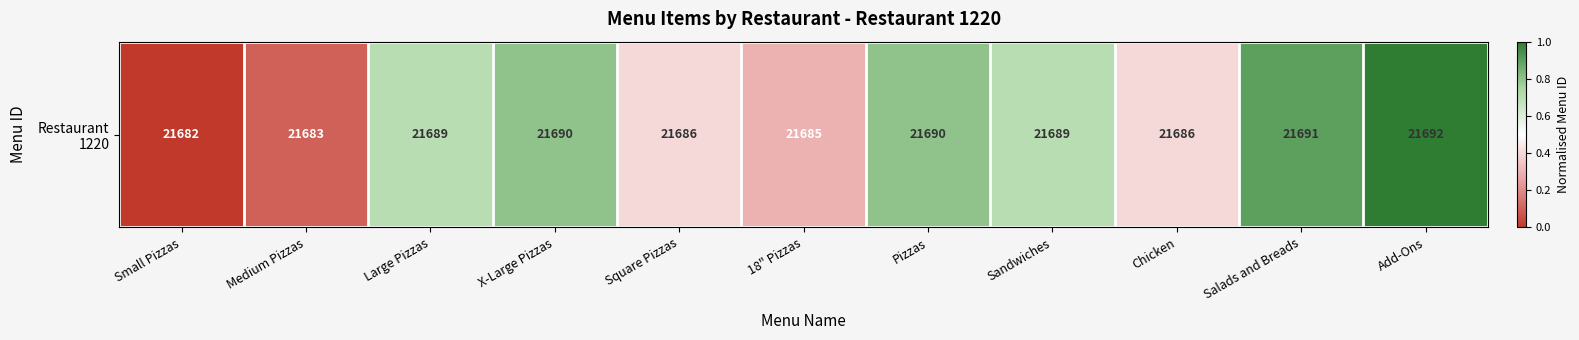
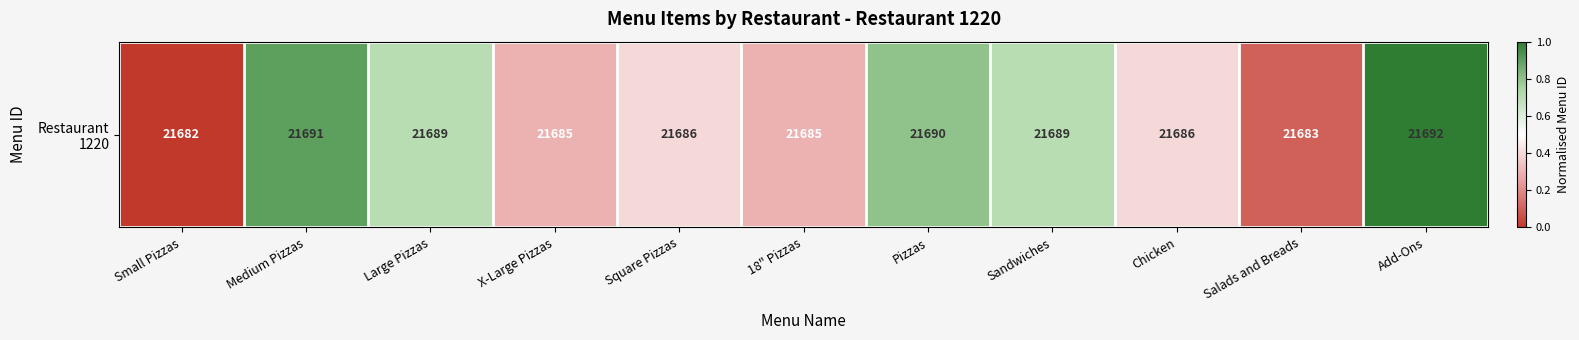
  {
    "Restaurant 1220": {
      "Small Pizzas": 21682,
-     "Medium Pizzas": 21683,
+     "Medium Pizzas": 21691,
      "Large Pizzas": 21689,
-     "X-Large Pizzas": 21690,
+     "X-Large Pizzas": 21685,
      "Square Pizzas": 21686,
      "18\" Pizzas": 21685,
      "Pizzas": 21690,
      "Sandwiches": 21689,
      "Chicken": 21686,
-     "Salads and Breads": 21691,
+     "Salads and Breads": 21683,
      "Add-Ons": 21692
    }
  }
